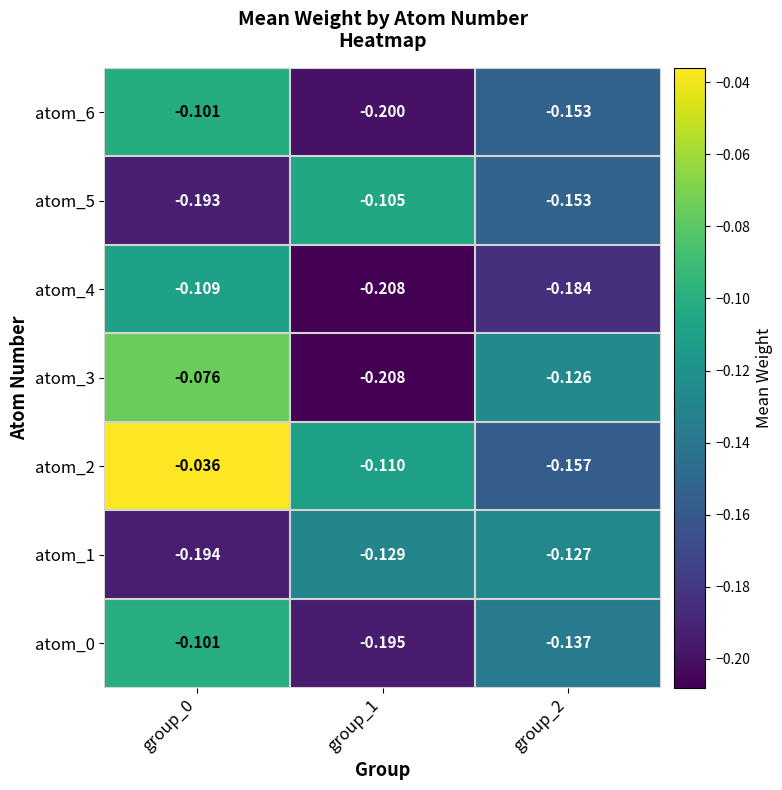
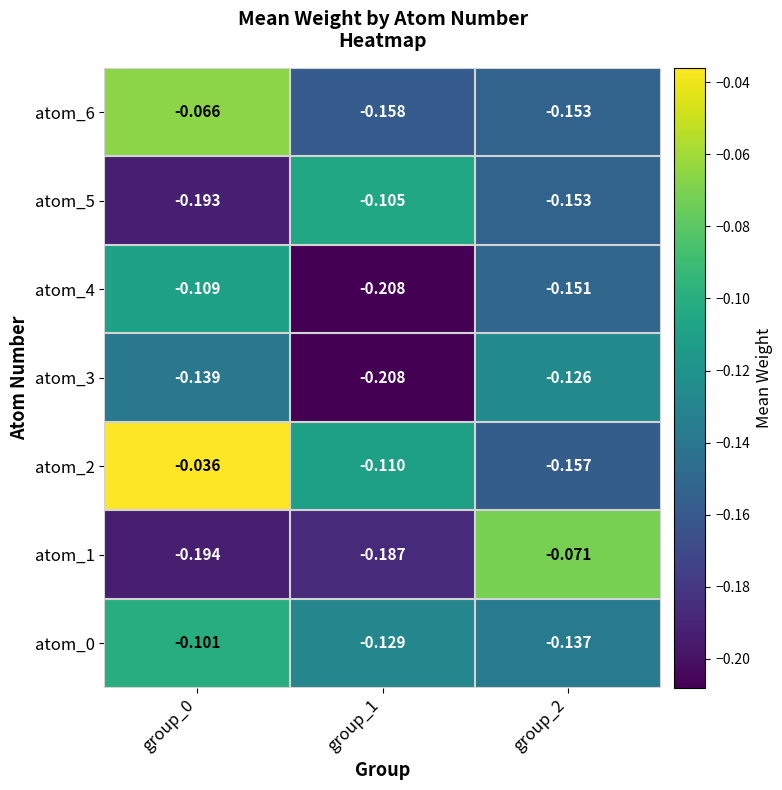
  {
    "atom_6": {
-     "group_0": -0.101,
-     "group_1": -0.200,
+     "group_0": -0.066,
+     "group_1": -0.158,
      "group_2": -0.153
    },
    "atom_5": {
      "group_0": -0.193,
      "group_1": -0.105,
      "group_2": -0.153
    },
    "atom_4": {
      "group_0": -0.109,
      "group_1": -0.208,
-     "group_2": -0.184
+     "group_2": -0.151
    },
    "atom_3": {
-     "group_0": -0.076,
+     "group_0": -0.139,
      "group_1": -0.208,
      "group_2": -0.126
    },
    "atom_2": {
      "group_0": -0.036,
      "group_1": -0.110,
      "group_2": -0.157
    },
    "atom_1": {
      "group_0": -0.194,
-     "group_1": -0.129,
-     "group_2": -0.127
+     "group_1": -0.187,
+     "group_2": -0.071
    },
    "atom_0": {
      "group_0": -0.101,
-     "group_1": -0.195,
+     "group_1": -0.129,
      "group_2": -0.137
    }
  }
